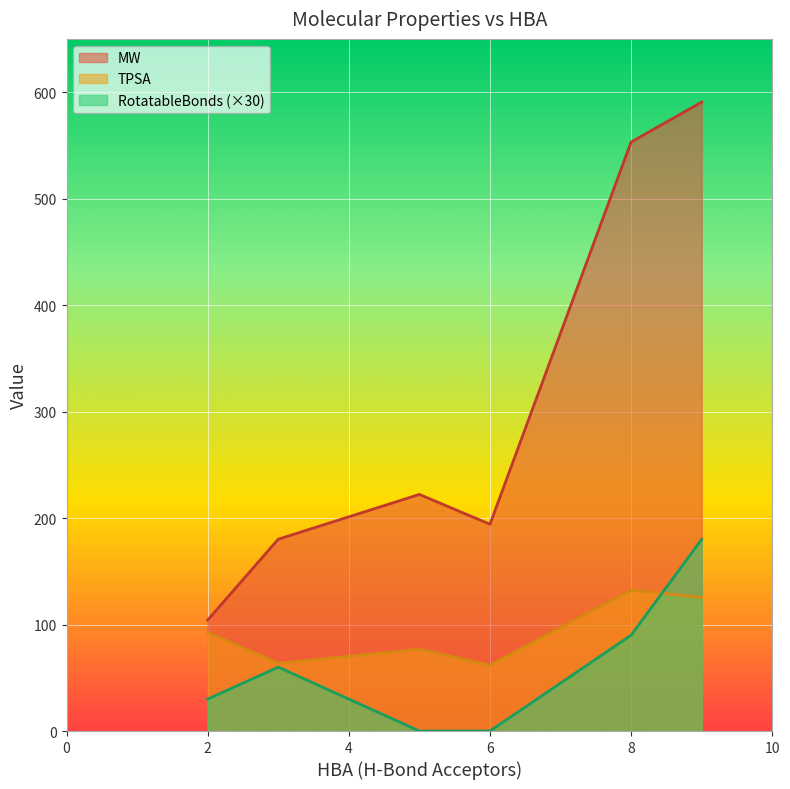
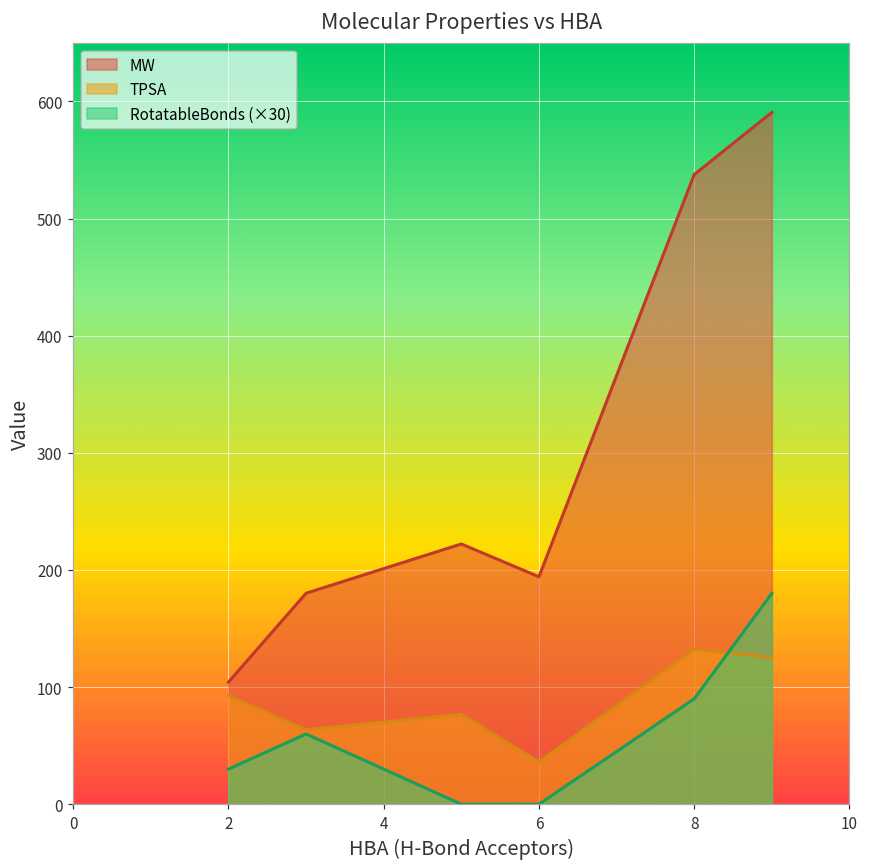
  {
    "MW": {
      "2": 104,
      "6": 194,
-     "8": 553
+     "8": 538
    },
    "TPSA": {
      "2": 93,
-     "6": 62,
+     "6": 36,
      "8": 132
    },
    "RotatableBonds (×30)": {
      "2": 30,
      "6": 0,
      "8": 90
    }
  }
